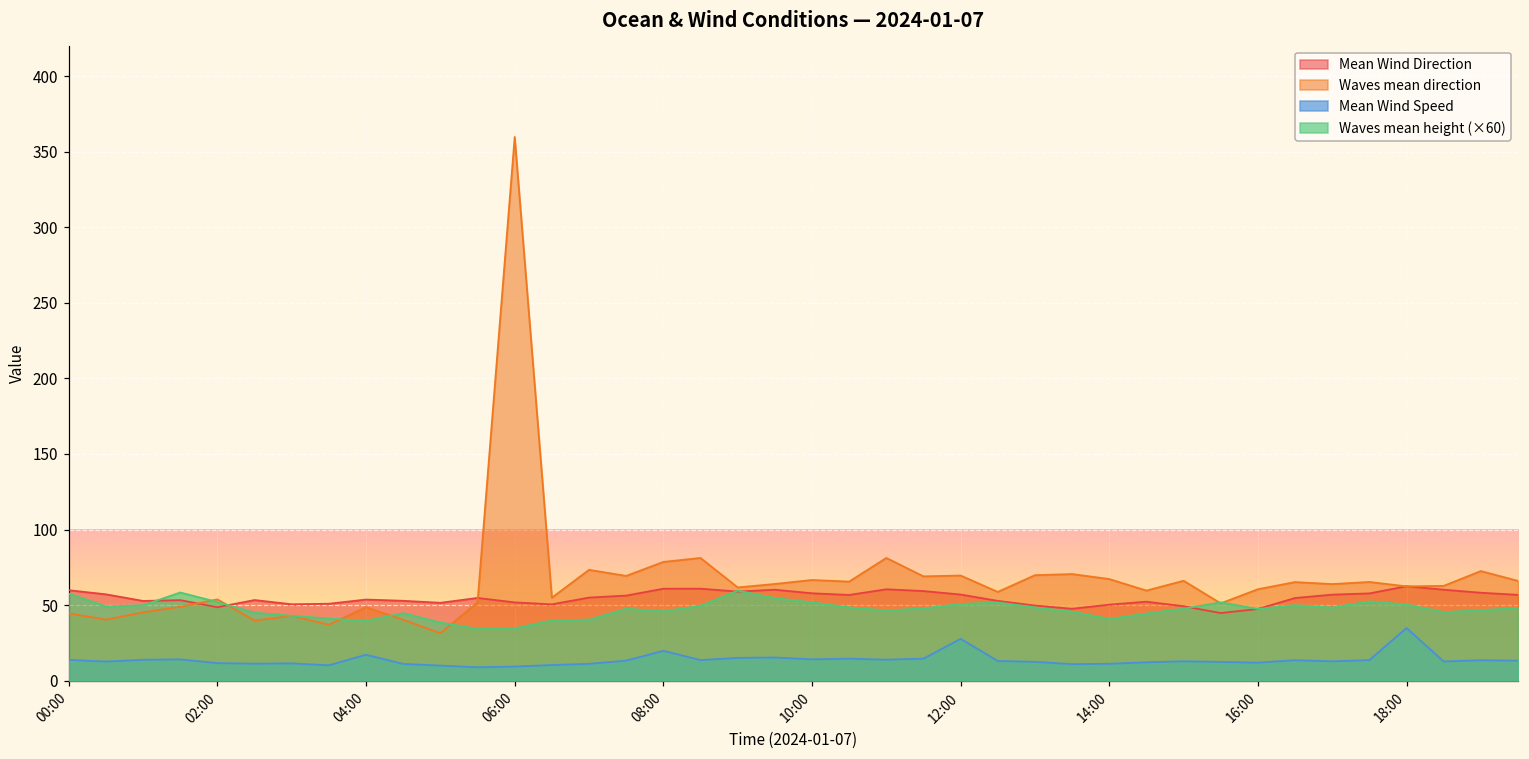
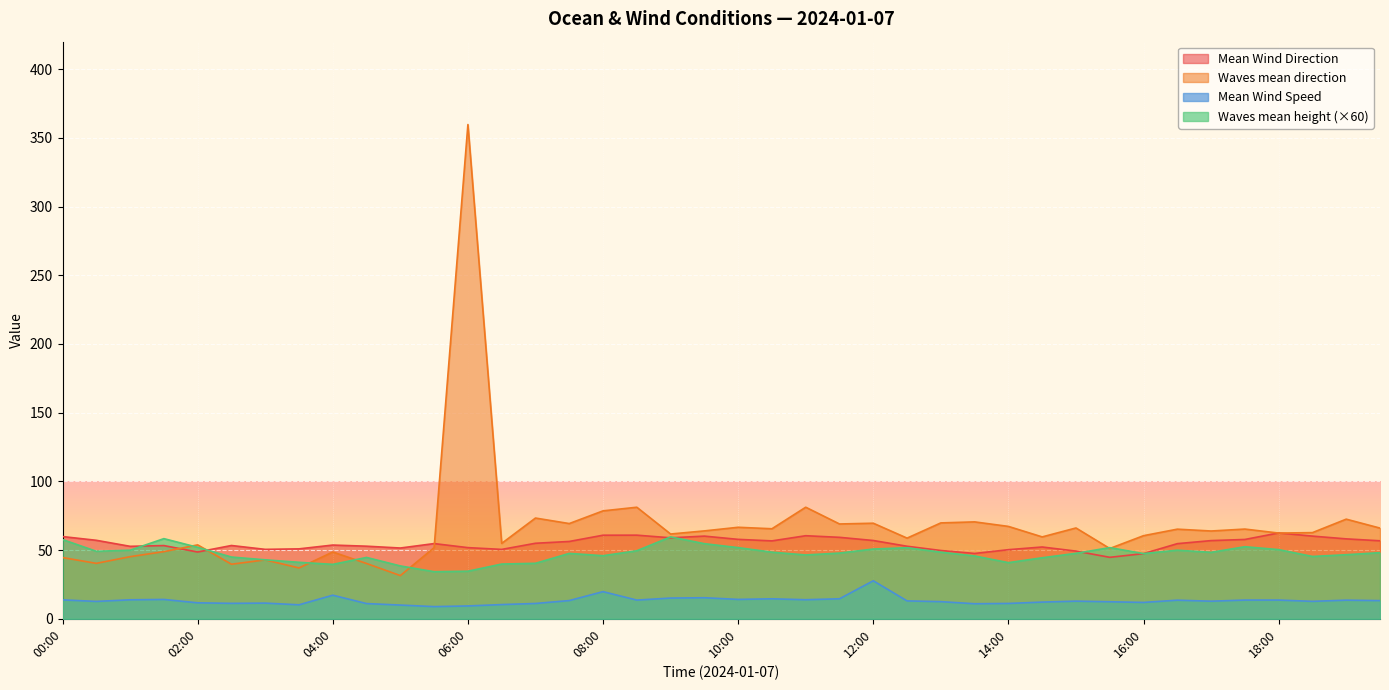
  {
    "Mean Wind Speed": {
      "00:00": 14,
      "02:00": 12,
      "04:00": 17,
      "06:00": 9,
      "08:00": 20,
      "10:00": 14,
      "12:00": 28,
      "14:00": 11,
      "16:00": 12,
-     "18:00": 35
+     "18:00": 14
    },
    "Waves mean height (×60)": {
      "00:00": 58,
      "04:00": 40,
      "06:00": 35,
      "08:00": 46,
      "10:00": 52,
      "12:00": 51,
      "14:00": 41,
      "18:00": 50
    }
  }
